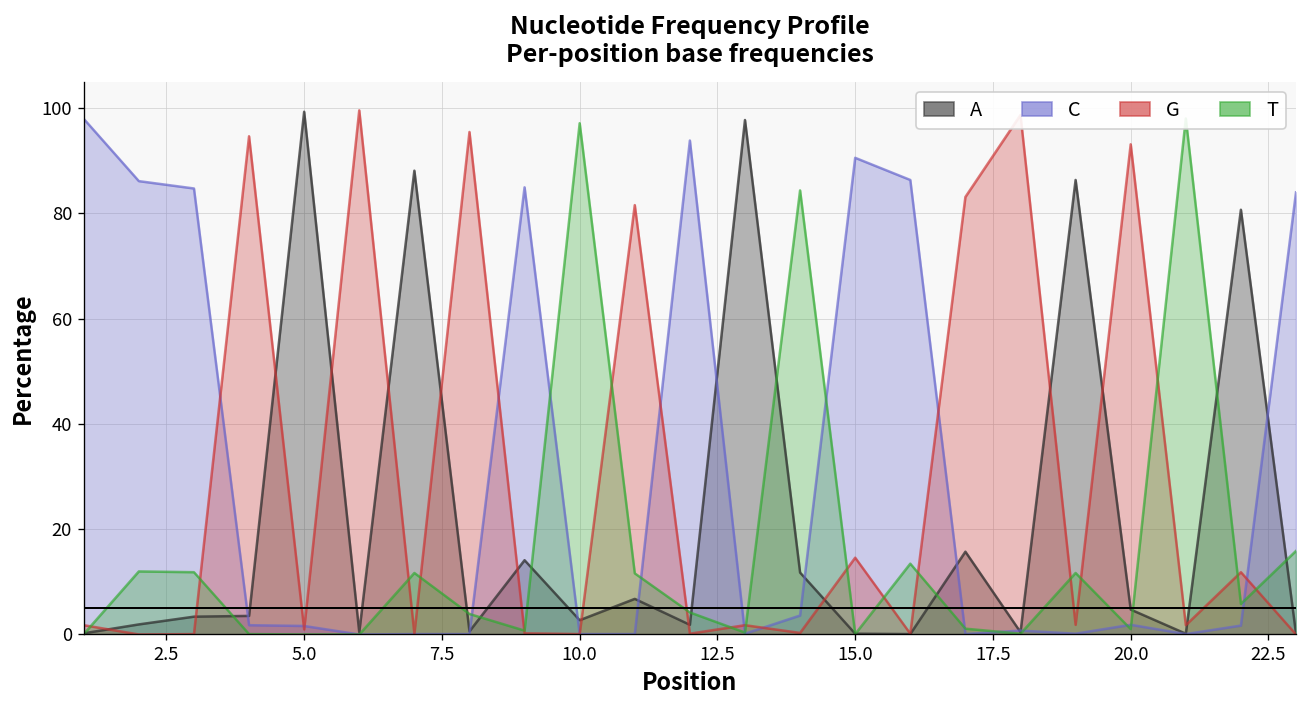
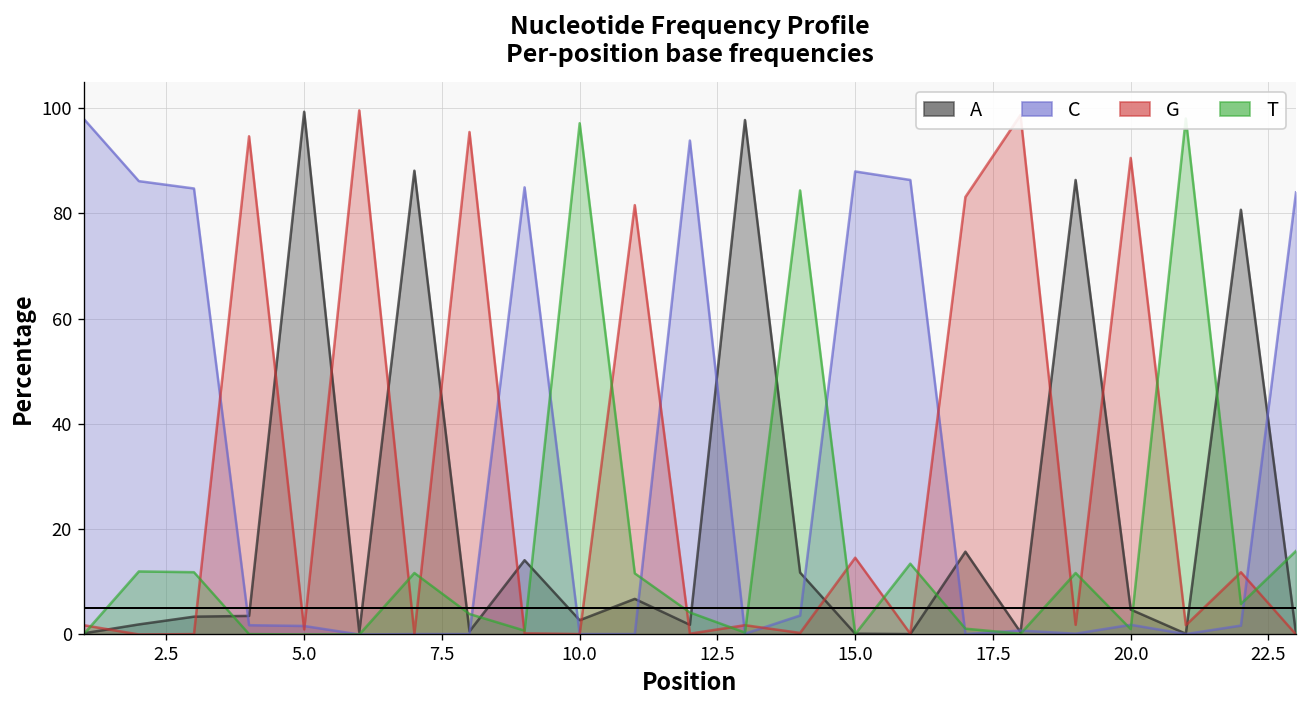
  {
    "A": {
      "5.0": 99,
      "10.0": 3,
      "20.0": 5
    },
    "C": {
      "5.0": 2,
-     "15.0": 91,
+     "15.0": 88,
      "20.0": 2
    },
    "G": {
      "5.0": 1,
      "15.0": 15,
-     "20.0": 93
+     "20.0": 91
    },
    "T": {
      "5.0": 0,
      "10.0": 97,
      "20.0": 1
    }
  }
